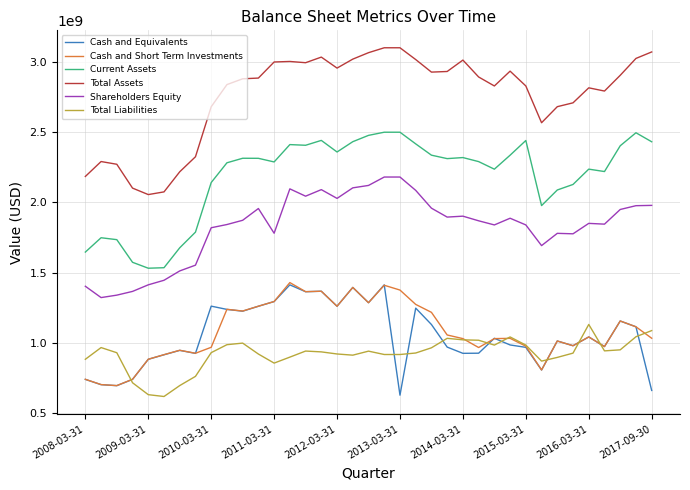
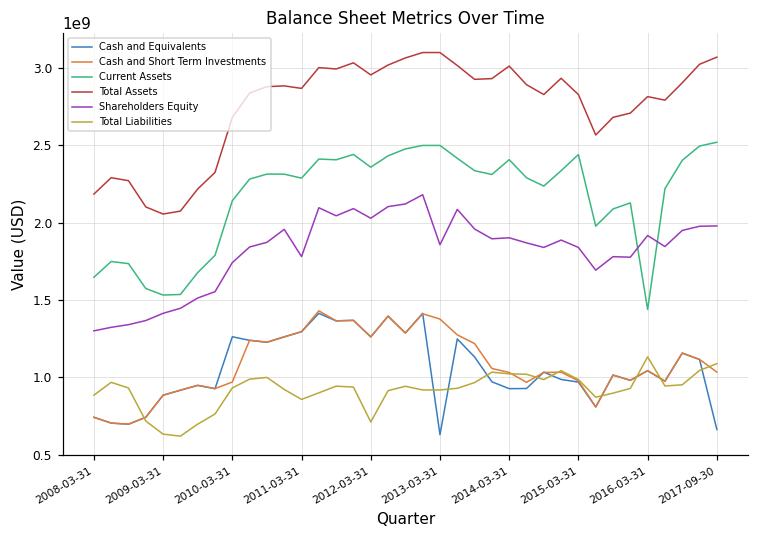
  {
    "Cash and Equivalents": {
      "2010-03-31": 1260000000,
      "2013-03-31": 630000000,
      "2014-03-31": 930000000,
      "2017-09-30": 660000000
    },
    "Cash and Short Term Investments": {
      "2010-03-31": 970000000,
      "2013-03-31": 1380000000,
      "2017-09-30": 1030000000
    },
    "Current Assets": {
      "2008-03-31": 1650000000,
      "2009-03-31": 1530000000,
      "2010-03-31": 2140000000,
      "2011-03-31": 2290000000,
      "2012-03-31": 2360000000,
      "2013-03-31": 2500000000,
-     "2014-03-31": 2320000000,
+     "2014-03-31": 2410000000,
      "2015-03-31": 2440000000,
-     "2016-03-31": 2240000000,
-     "2017-09-30": 2430000000
+     "2016-03-31": 1440000000,
+     "2017-09-30": 2520000000
    },
    "Total Assets": {
      "2008-03-31": 2180000000,
      "2009-03-31": 2050000000,
-     "2011-03-31": 3000000000,
+     "2011-03-31": 2870000000,
      "2012-03-31": 2950000000,
      "2013-03-31": 3100000000,
      "2014-03-31": 3010000000,
      "2015-03-31": 2830000000,
      "2016-03-31": 2810000000,
      "2017-09-30": 3070000000
    },
    "Shareholders Equity": {
-     "2008-03-31": 1400000000,
+     "2008-03-31": 1300000000,
      "2009-03-31": 1410000000,
-     "2010-03-31": 1820000000,
+     "2010-03-31": 1740000000,
      "2011-03-31": 1780000000,
      "2012-03-31": 2030000000,
-     "2013-03-31": 2180000000,
+     "2013-03-31": 1860000000,
      "2014-03-31": 1900000000,
      "2015-03-31": 1840000000,
-     "2016-03-31": 1850000000,
+     "2016-03-31": 1920000000,
      "2017-09-30": 1980000000
    },
    "Total Liabilities": {
      "2008-03-31": 880000000,
      "2009-03-31": 630000000,
      "2010-03-31": 930000000,
      "2011-03-31": 860000000,
-     "2012-03-31": 920000000,
+     "2012-03-31": 710000000,
      "2013-03-31": 920000000,
      "2016-03-31": 1130000000,
      "2017-09-30": 1090000000
    }
  }
